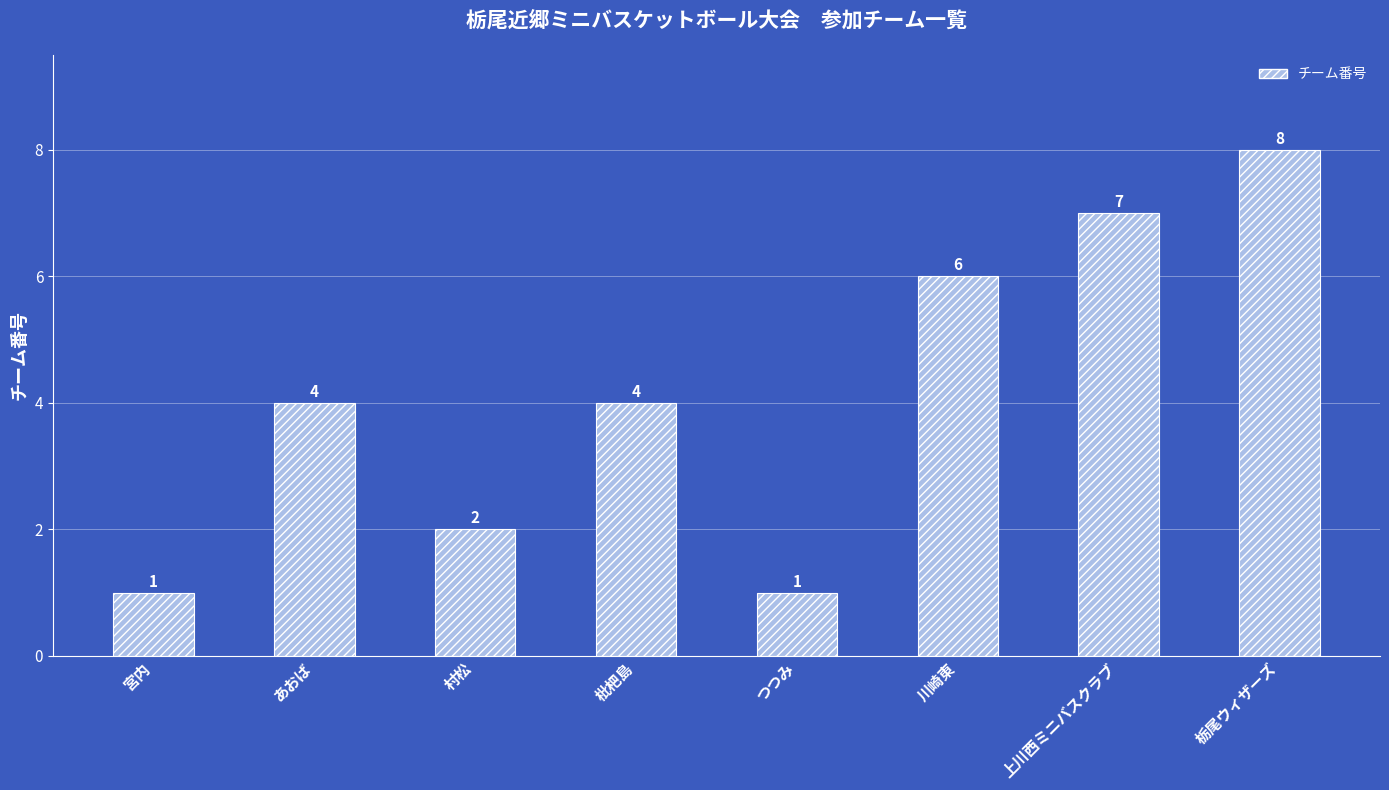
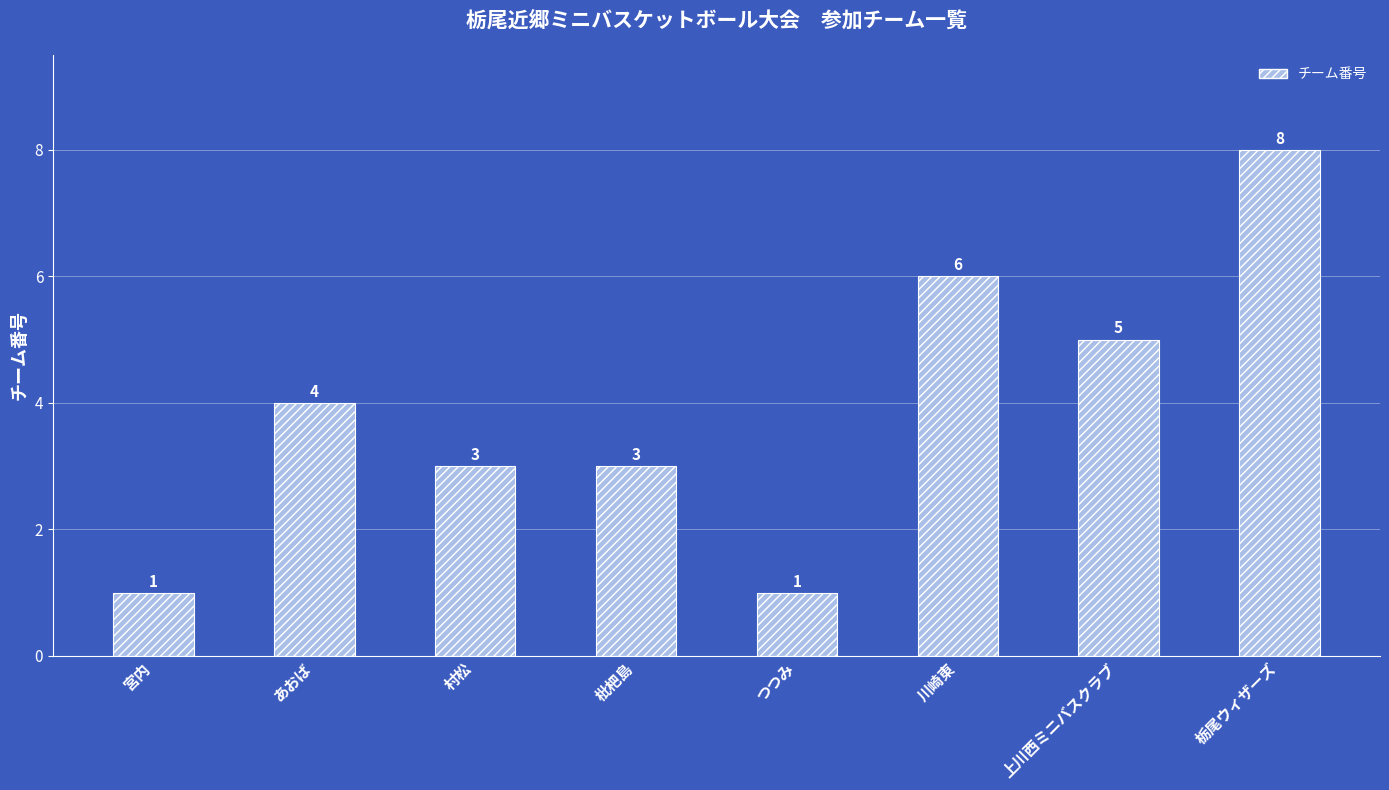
  {
    "宮内": 1,
    "あおば": 4,
-   "村松": 2,
-   "枇杷島": 4,
+   "村松": 3,
+   "枇杷島": 3,
    "つつみ": 1,
    "川崎東": 6,
-   "上川西ミニバスクラブ": 7,
+   "上川西ミニバスクラブ": 5,
    "栃尾ウィザーズ": 8
  }
